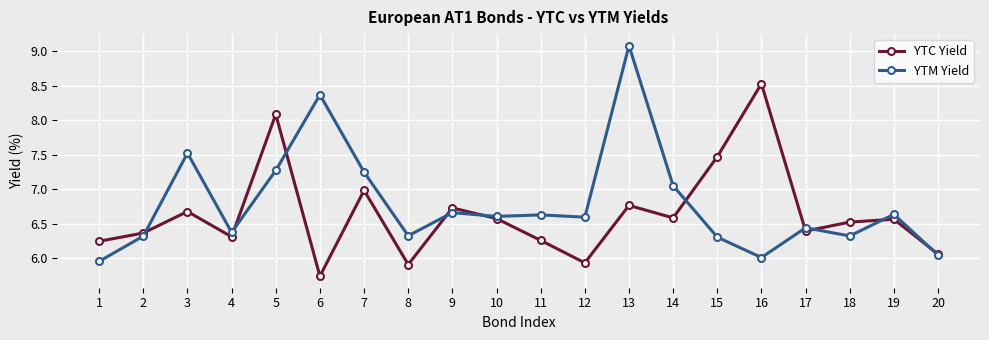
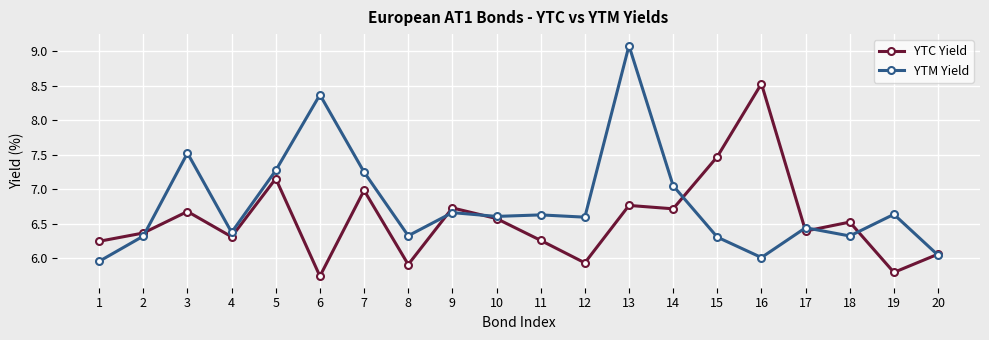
  {
    "YTC Yield": {
      "1": 6.2,
      "2": 6.4,
      "3": 6.7,
      "4": 6.3,
-     "5": 8.1,
+     "5": 7.2,
      "6": 5.7,
      "7": 7.0,
      "8": 5.9,
      "9": 6.7,
      "11": 6.3,
      "12": 5.9,
      "13": 6.8,
-     "14": 6.6,
+     "14": 6.7,
      "15": 7.5,
      "16": 8.5,
      "17": 6.4,
      "18": 6.5,
-     "19": 6.6
+     "19": 5.8
    },
    "YTM Yield": {
      "1": 6.0,
      "2": 6.3,
      "3": 7.5,
      "4": 6.4,
      "5": 7.3,
      "6": 8.4,
      "7": 7.2,
      "8": 6.3,
      "9": 6.7,
      "11": 6.6,
      "12": 6.6,
      "13": 9.1,
      "14": 7.1,
      "15": 6.3,
      "16": 6.0,
      "17": 6.4,
      "18": 6.3,
      "19": 6.6
    }
  }
